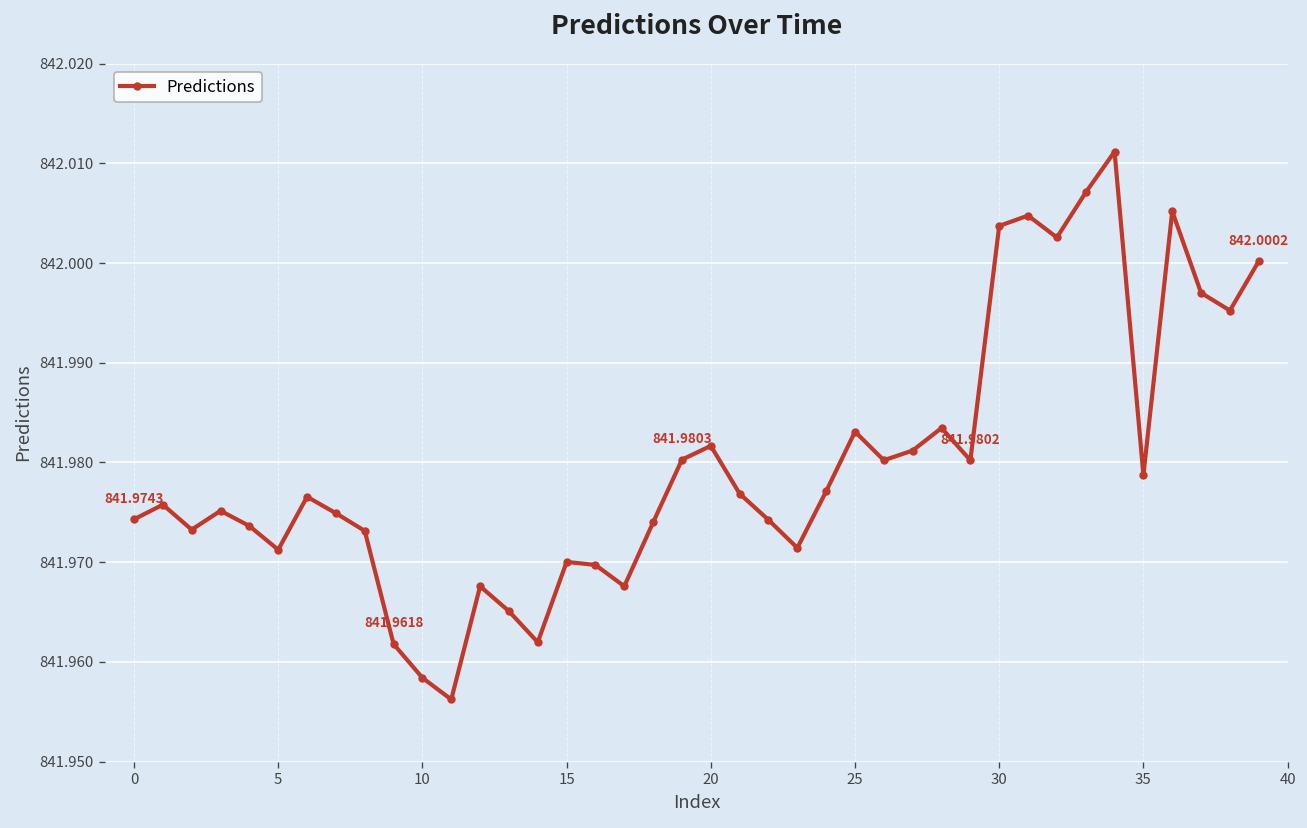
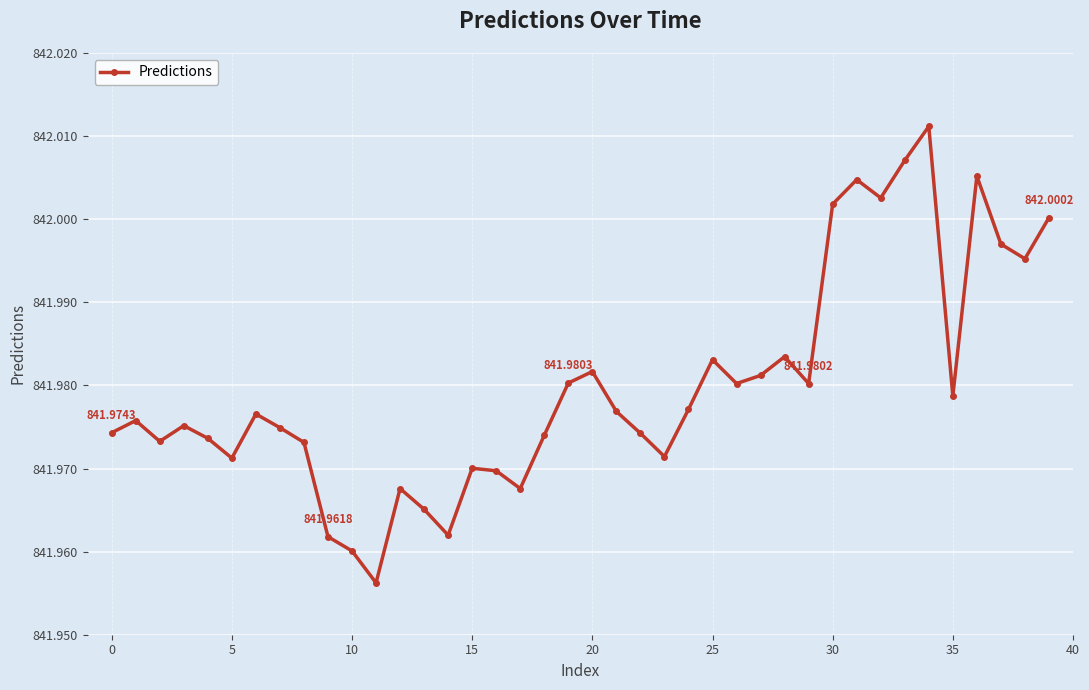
  {
    "5": 841.971,
-   "10": 841.958,
+   "10": 841.960,
    "15": 841.970,
    "25": 841.983,
-   "30": 842.004,
+   "30": 842.002,
    "35": 841.979
  }
